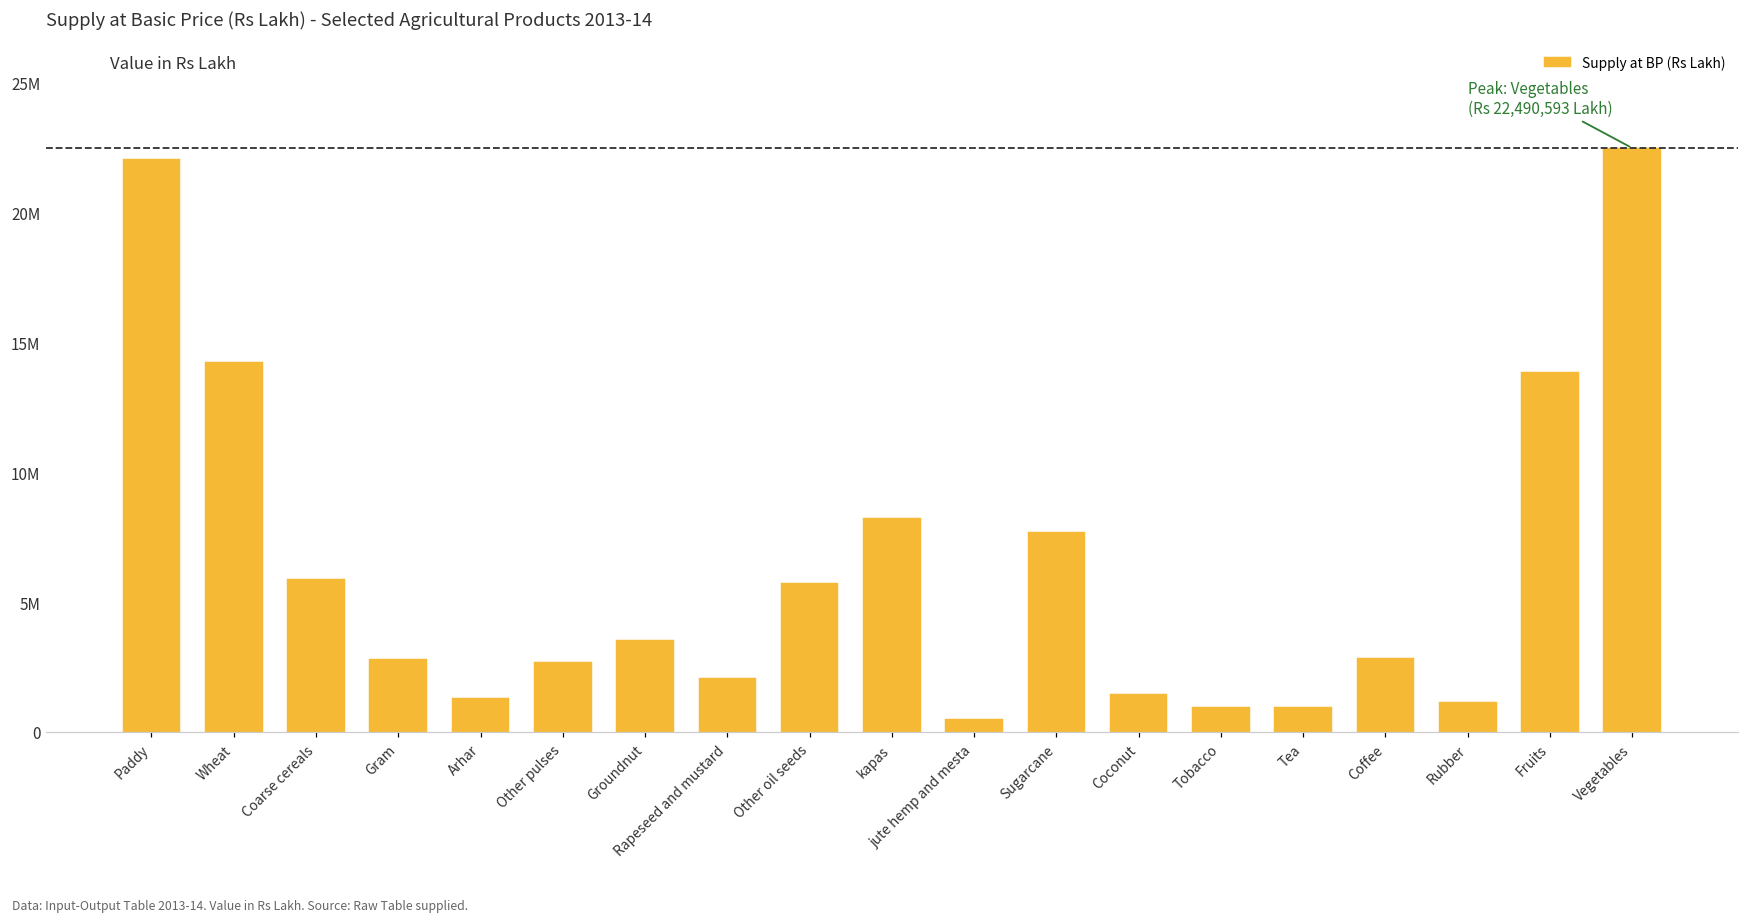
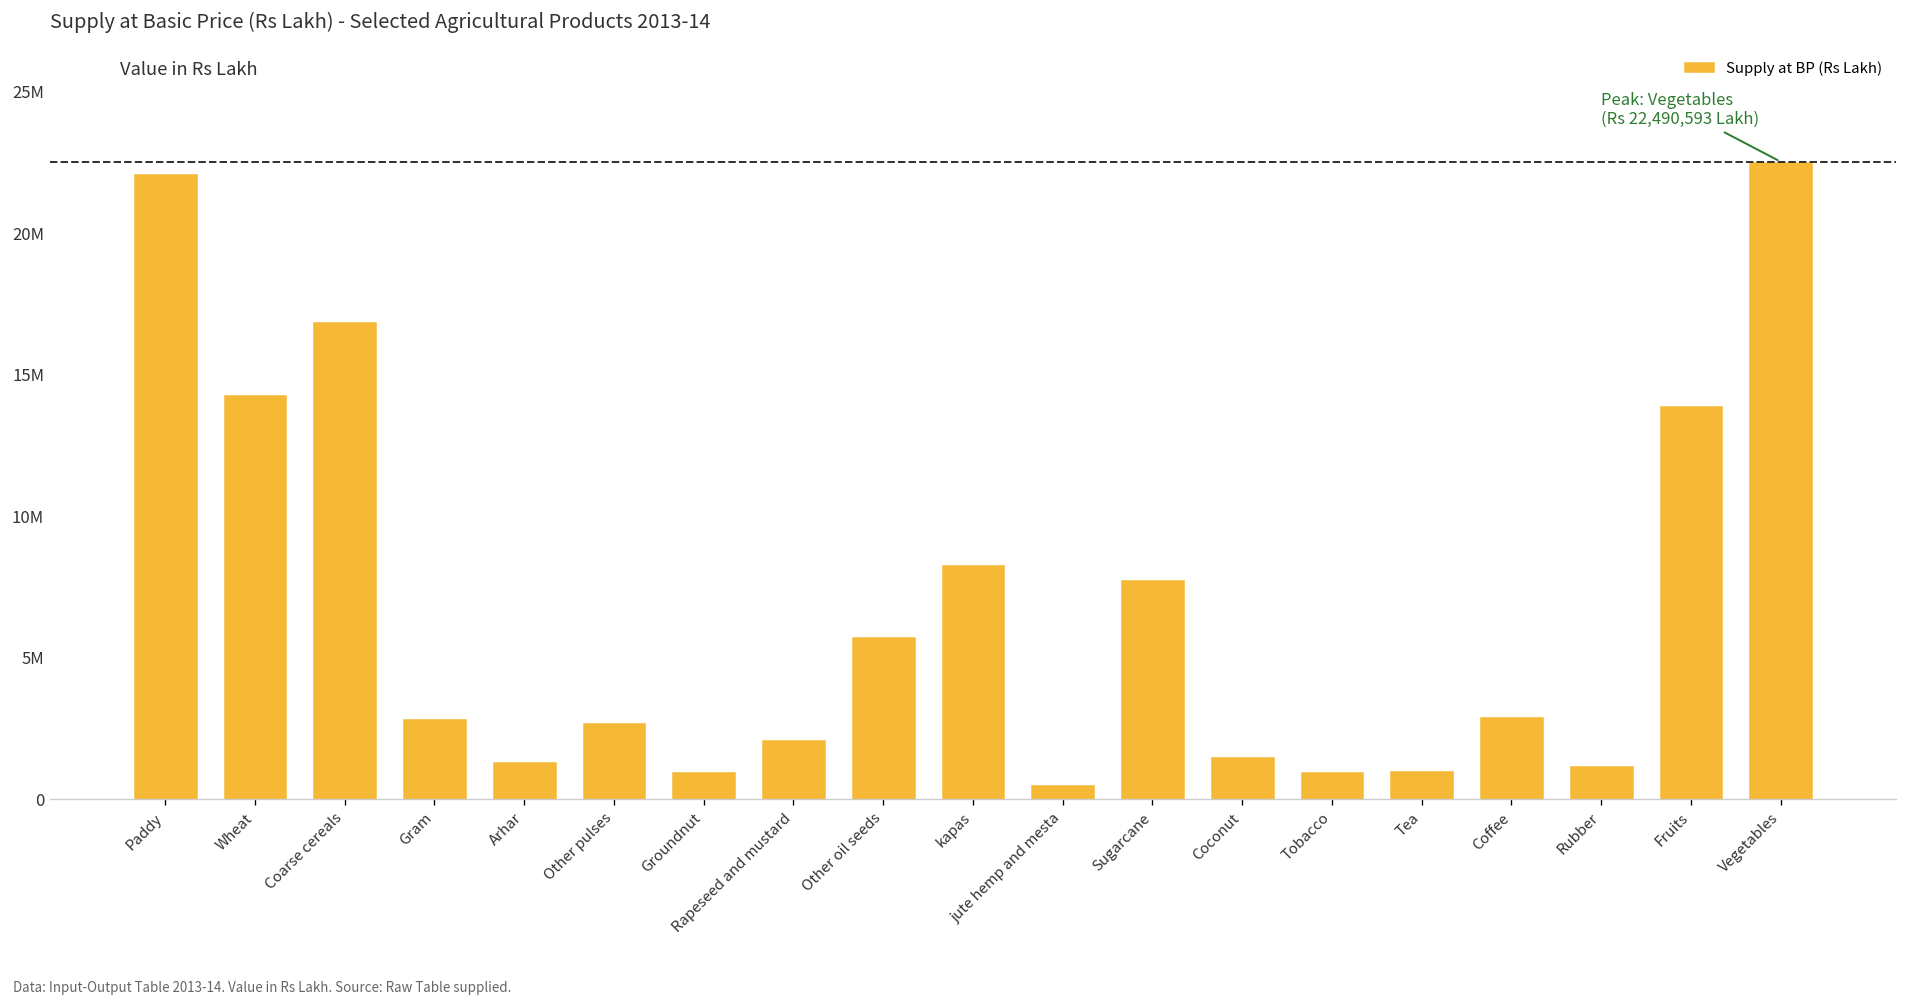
  {
    "Paddy": 22100000,
    "Wheat": 14300000,
-   "Coarse cereals": 5900000,
+   "Coarse cereals": 16800000,
    "Gram": 2800000,
    "Arhar": 1300000,
    "Other pulses": 2700000,
-   "Groundnut": 3600000,
+   "Groundnut": 1000000,
    "Rapeseed and mustard": 2100000,
    "Other oil seeds": 5700000,
    "kapas": 8300000,
    "jute hemp and mesta": 500000,
    "Sugarcane": 7700000,
    "Coconut": 1500000,
    "Tobacco": 1000000,
    "Tea": 1000000,
    "Coffee": 2900000,
    "Rubber": 1100000,
    "Fruits": 13900000
  }
